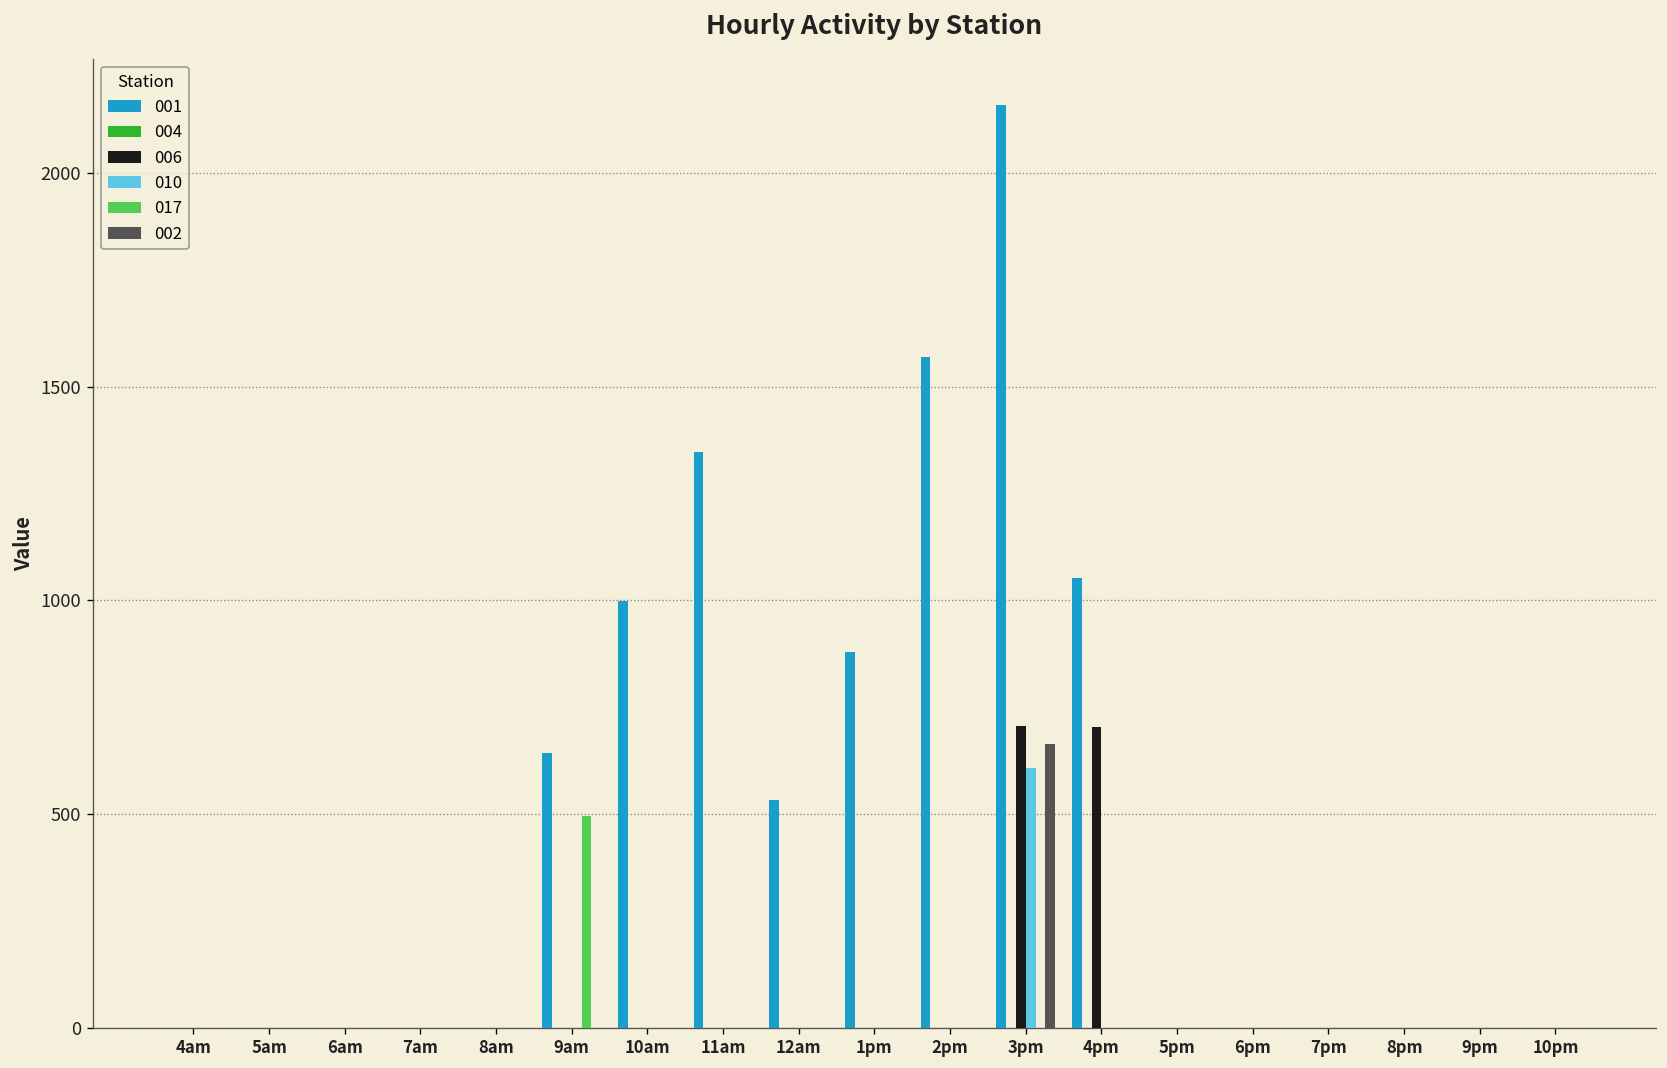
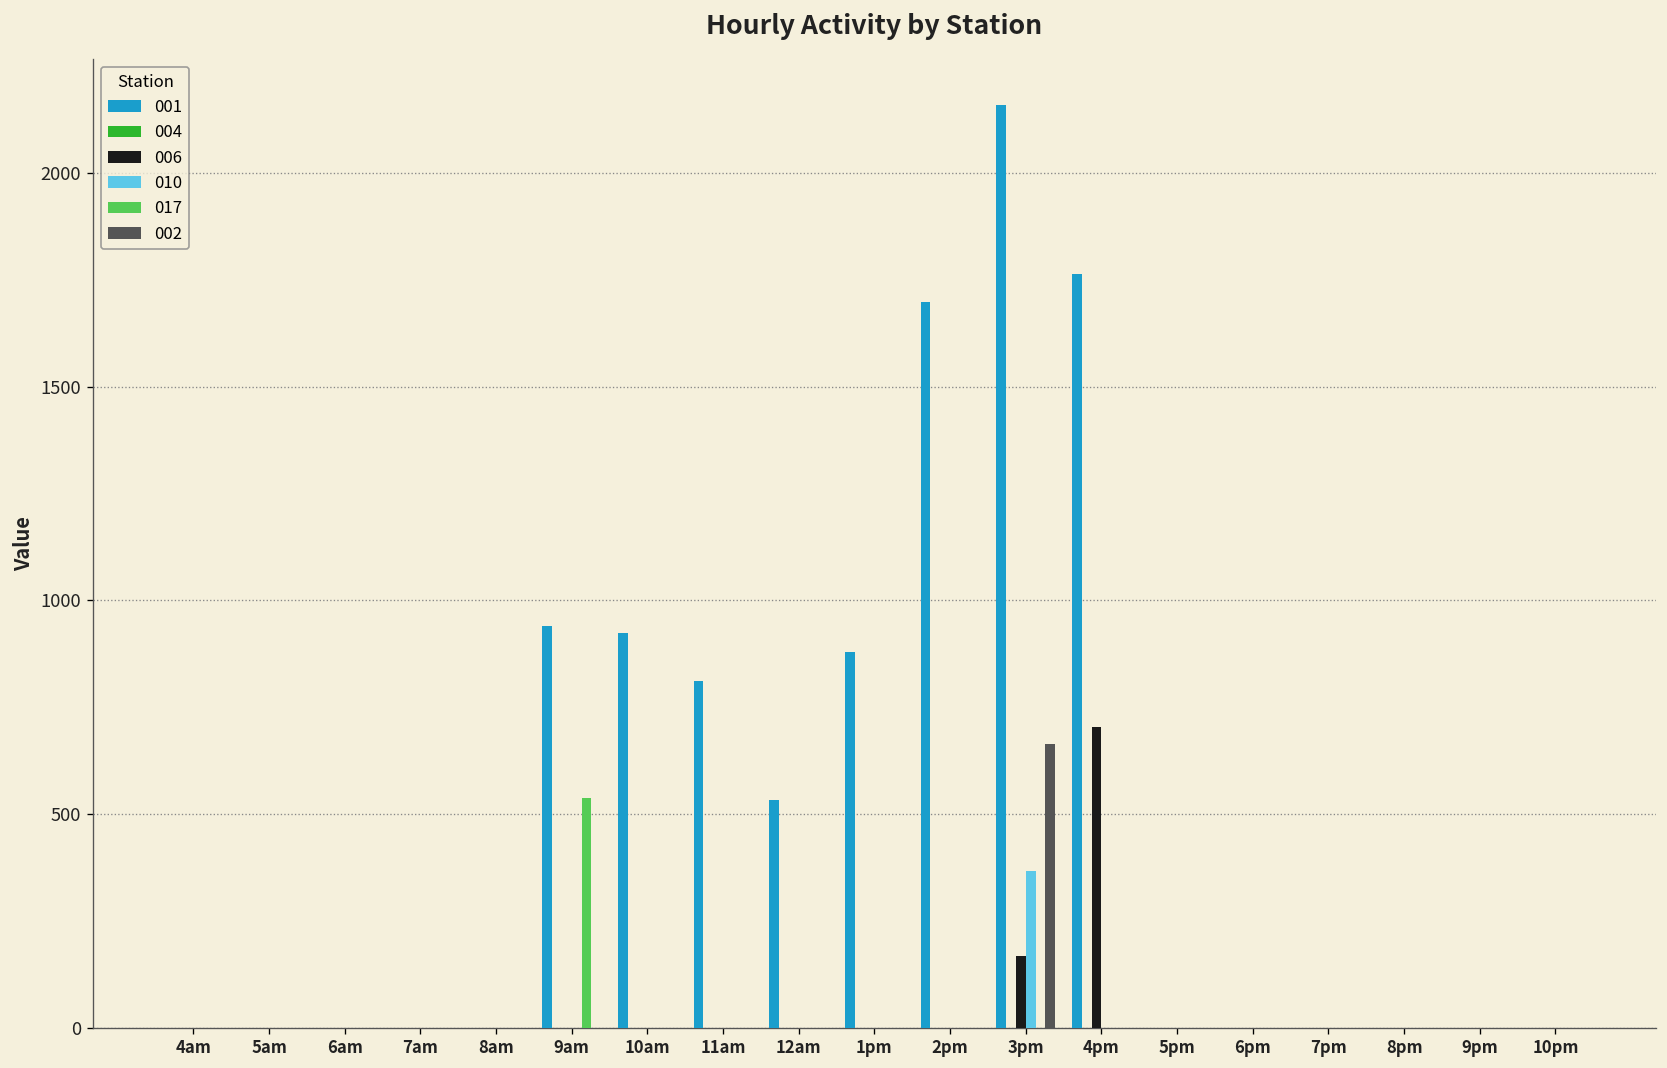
  {
    "001": {
      "4am": 0,
      "5am": 0,
      "6am": 0,
      "7am": 0,
      "8am": 0,
-     "9am": 640,
-     "10am": 1000,
-     "11am": 1350,
+     "9am": 940,
+     "10am": 920,
+     "11am": 810,
      "12am": 530,
      "1pm": 880,
-     "2pm": 1570,
+     "2pm": 1700,
      "3pm": 2160,
-     "4pm": 1050,
+     "4pm": 1770,
      "5pm": 0,
      "6pm": 0,
      "7pm": 0,
      "8pm": 0,
      "9pm": 0,
      "10pm": 0
    },
    "004": {
      "4am": 0,
      "5am": 0,
      "6am": 0,
      "7am": 0,
      "8am": 0,
      "9am": 0,
      "10am": 0,
      "11am": 0,
      "12am": 0,
      "1pm": 0,
      "2pm": 0,
      "3pm": 0,
      "4pm": 0,
      "5pm": 0,
      "6pm": 0,
      "7pm": 0,
      "8pm": 0,
      "9pm": 0,
      "10pm": 0
    },
    "006": {
      "4am": 0,
      "5am": 0,
      "6am": 0,
      "7am": 0,
      "8am": 0,
      "9am": 0,
      "10am": 0,
      "11am": 0,
      "12am": 0,
      "1pm": 0,
      "2pm": 0,
-     "3pm": 710,
+     "3pm": 170,
      "4pm": 700,
      "5pm": 0,
      "6pm": 0,
      "7pm": 0,
      "8pm": 0,
      "9pm": 0,
      "10pm": 0
    },
    "010": {
      "4am": 0,
      "5am": 0,
      "6am": 0,
      "7am": 0,
      "8am": 0,
      "9am": 0,
      "10am": 0,
      "11am": 0,
      "12am": 0,
      "1pm": 0,
      "2pm": 0,
-     "3pm": 610,
+     "3pm": 370,
      "4pm": 0,
      "5pm": 0,
      "6pm": 0,
      "7pm": 0,
      "8pm": 0,
      "9pm": 0,
      "10pm": 0
    },
    "017": {
      "4am": 0,
      "5am": 0,
      "6am": 0,
      "7am": 0,
      "8am": 0,
-     "9am": 500,
+     "9am": 540,
      "10am": 0,
      "11am": 0,
      "12am": 0,
      "1pm": 0,
      "2pm": 0,
      "3pm": 0,
      "4pm": 0,
      "5pm": 0,
      "6pm": 0,
      "7pm": 0,
      "8pm": 0,
      "9pm": 0,
      "10pm": 0
    },
    "002": {
      "4am": 0,
      "5am": 0,
      "6am": 0,
      "7am": 0,
      "8am": 0,
      "9am": 0,
      "10am": 0,
      "11am": 0,
      "12am": 0,
      "1pm": 0,
      "2pm": 0,
      "3pm": 660,
      "4pm": 0,
      "5pm": 0,
      "6pm": 0,
      "7pm": 0,
      "8pm": 0,
      "9pm": 0,
      "10pm": 0
    }
  }
